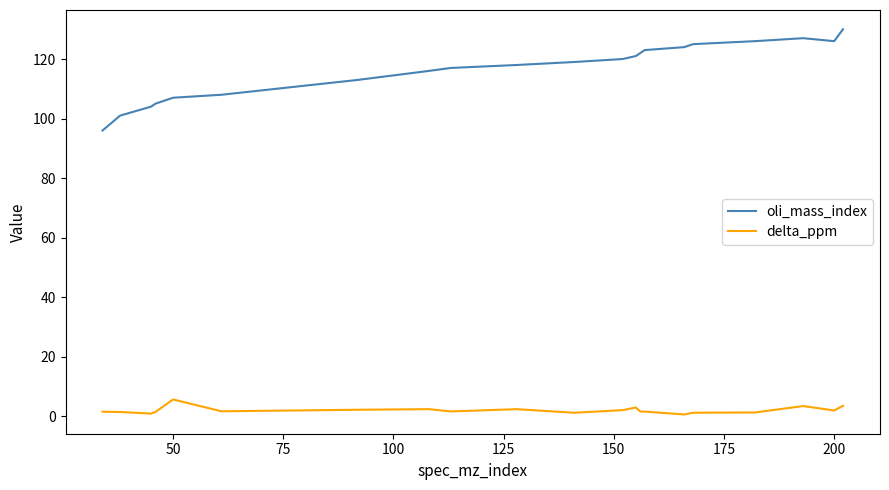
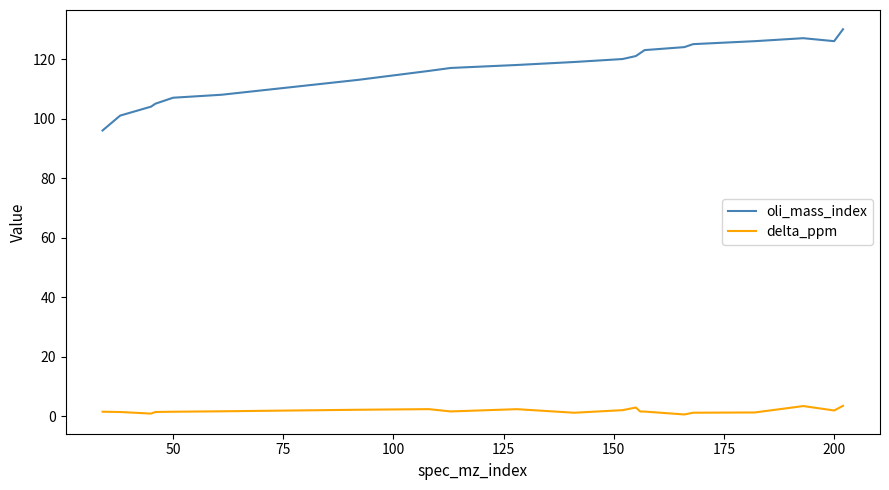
  {
    "oli_mass_index": {
      "50": 107,
      "200": 126
    },
    "delta_ppm": {
-     "50": 6,
+     "50": 2,
      "200": 2
    }
  }
